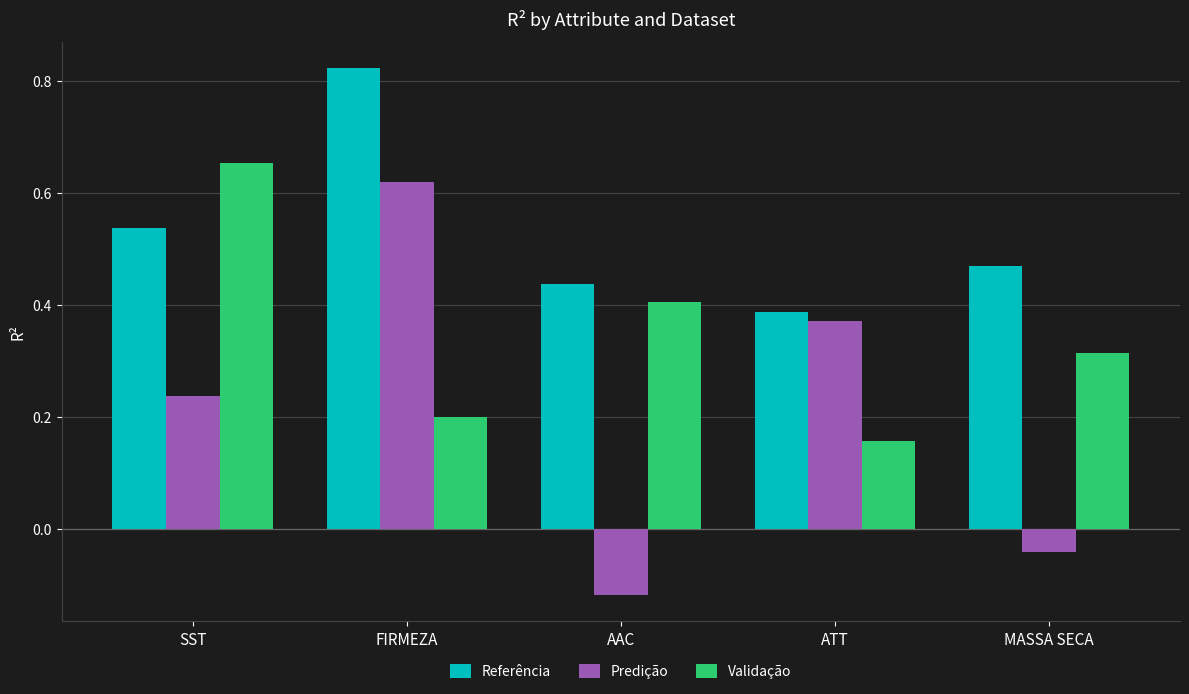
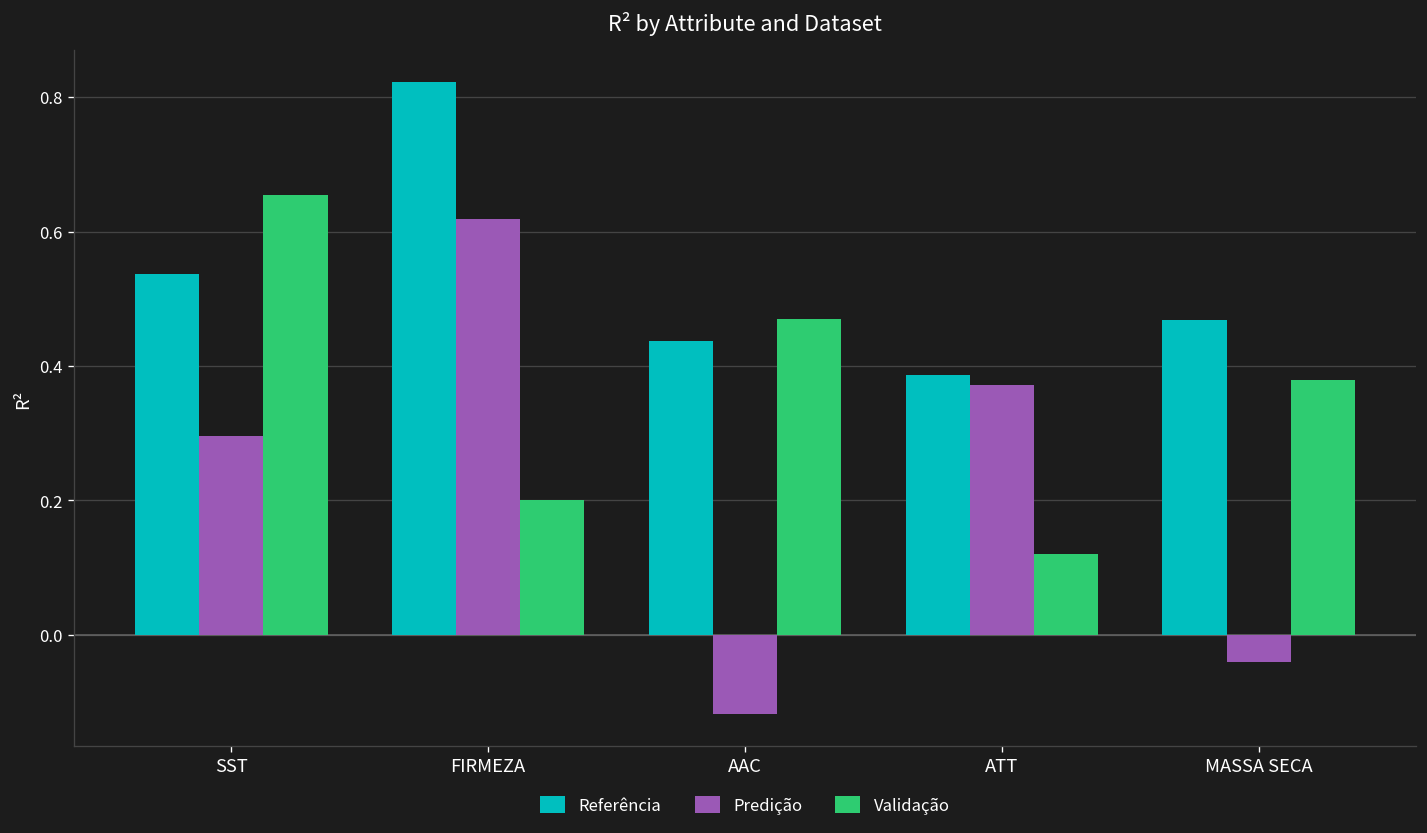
  {
    "Referência": {
      "SST": 0.54,
      "FIRMEZA": 0.82,
      "AAC": 0.44,
      "ATT": 0.39,
      "MASSA SECA": 0.47
    },
    "Predição": {
-     "SST": 0.24,
+     "SST": 0.30,
      "FIRMEZA": 0.62,
      "AAC": -0.12,
      "ATT": 0.37,
      "MASSA SECA": -0.04
    },
    "Validação": {
      "SST": 0.65,
      "FIRMEZA": 0.20,
-     "AAC": 0.41,
-     "ATT": 0.16,
-     "MASSA SECA": 0.31
+     "AAC": 0.47,
+     "ATT": 0.12,
+     "MASSA SECA": 0.38
    }
  }
